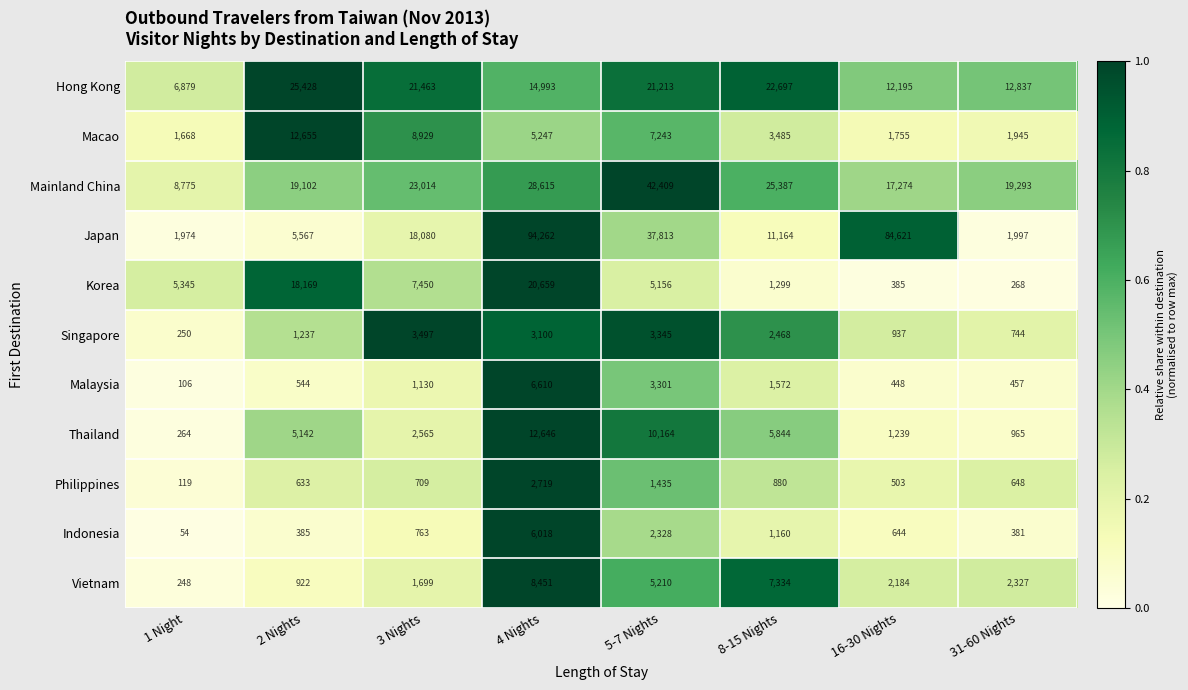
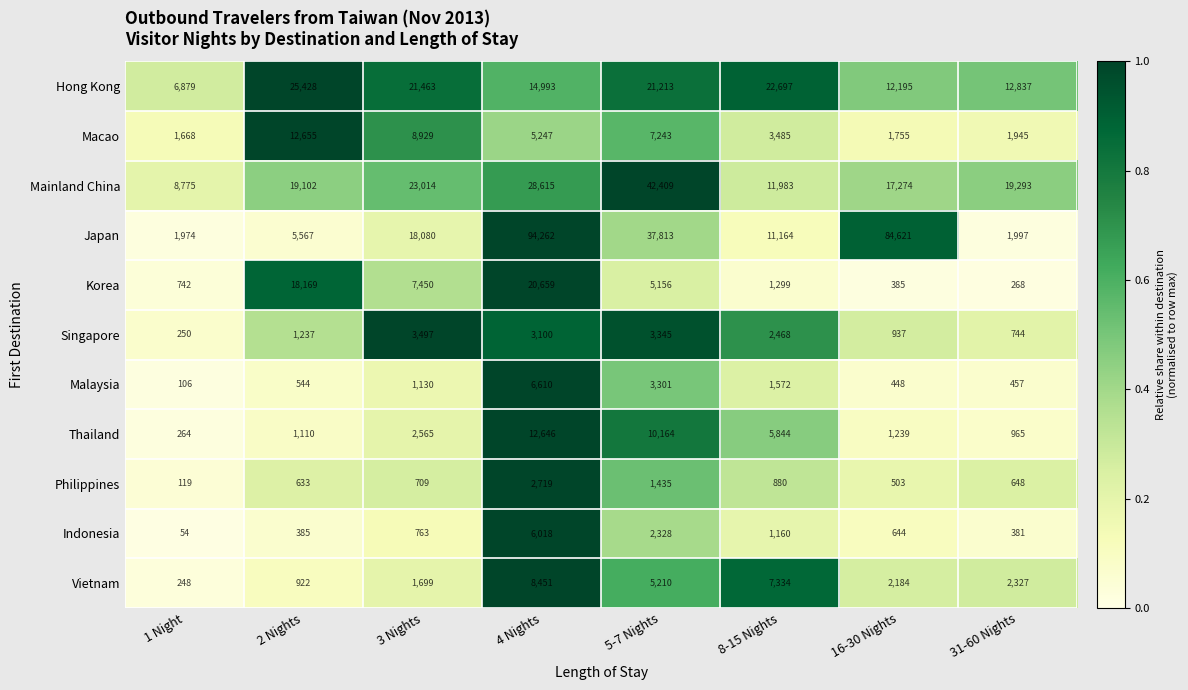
  {
    "Hong Kong": {
      "1 Night": "6,879",
      "2 Nights": "25,428",
      "3 Nights": "21,463",
      "4 Nights": "14,993",
      "5-7 Nights": "21,213",
      "8-15 Nights": "22,697",
      "16-30 Nights": "12,195",
      "31-60 Nights": "12,837"
    },
    "Macao": {
      "1 Night": "1,668",
      "2 Nights": "12,655",
      "3 Nights": "8,929",
      "4 Nights": "5,247",
      "5-7 Nights": "7,243",
      "8-15 Nights": "3,485",
      "16-30 Nights": "1,755",
      "31-60 Nights": "1,945"
    },
    "Mainland China": {
      "1 Night": "8,775",
      "2 Nights": "19,102",
      "3 Nights": "23,014",
      "4 Nights": "28,615",
      "5-7 Nights": "42,409",
-     "8-15 Nights": "25,387",
+     "8-15 Nights": "11,983",
      "16-30 Nights": "17,274",
      "31-60 Nights": "19,293"
    },
    "Japan": {
      "1 Night": "1,974",
      "2 Nights": "5,567",
      "3 Nights": "18,080",
      "4 Nights": "94,262",
      "5-7 Nights": "37,813",
      "8-15 Nights": "11,164",
      "16-30 Nights": "84,621",
      "31-60 Nights": "1,997"
    },
    "Korea": {
-     "1 Night": "5,345",
+     "1 Night": "742",
      "2 Nights": "18,169",
      "3 Nights": "7,450",
      "4 Nights": "20,659",
      "5-7 Nights": "5,156",
      "8-15 Nights": "1,299",
      "16-30 Nights": "385",
      "31-60 Nights": "268"
    },
    "Singapore": {
      "1 Night": "250",
      "2 Nights": "1,237",
      "3 Nights": "3,497",
      "4 Nights": "3,100",
      "5-7 Nights": "3,345",
      "8-15 Nights": "2,468",
      "16-30 Nights": "937",
      "31-60 Nights": "744"
    },
    "Malaysia": {
      "1 Night": "106",
      "2 Nights": "544",
      "3 Nights": "1,130",
      "4 Nights": "6,610",
      "5-7 Nights": "3,301",
      "8-15 Nights": "1,572",
      "16-30 Nights": "448",
      "31-60 Nights": "457"
    },
    "Thailand": {
      "1 Night": "264",
-     "2 Nights": "5,142",
+     "2 Nights": "1,110",
      "3 Nights": "2,565",
      "4 Nights": "12,646",
      "5-7 Nights": "10,164",
      "8-15 Nights": "5,844",
      "16-30 Nights": "1,239",
      "31-60 Nights": "965"
    },
    "Philippines": {
      "1 Night": "119",
      "2 Nights": "633",
      "3 Nights": "709",
      "4 Nights": "2,719",
      "5-7 Nights": "1,435",
      "8-15 Nights": "880",
      "16-30 Nights": "503",
      "31-60 Nights": "648"
    },
    "Indonesia": {
      "1 Night": "54",
      "2 Nights": "385",
      "3 Nights": "763",
      "4 Nights": "6,018",
      "5-7 Nights": "2,328",
      "8-15 Nights": "1,160",
      "16-30 Nights": "644",
      "31-60 Nights": "381"
    },
    "Vietnam": {
      "1 Night": "248",
      "2 Nights": "922",
      "3 Nights": "1,699",
      "4 Nights": "8,451",
      "5-7 Nights": "5,210",
      "8-15 Nights": "7,334",
      "16-30 Nights": "2,184",
      "31-60 Nights": "2,327"
    }
  }
